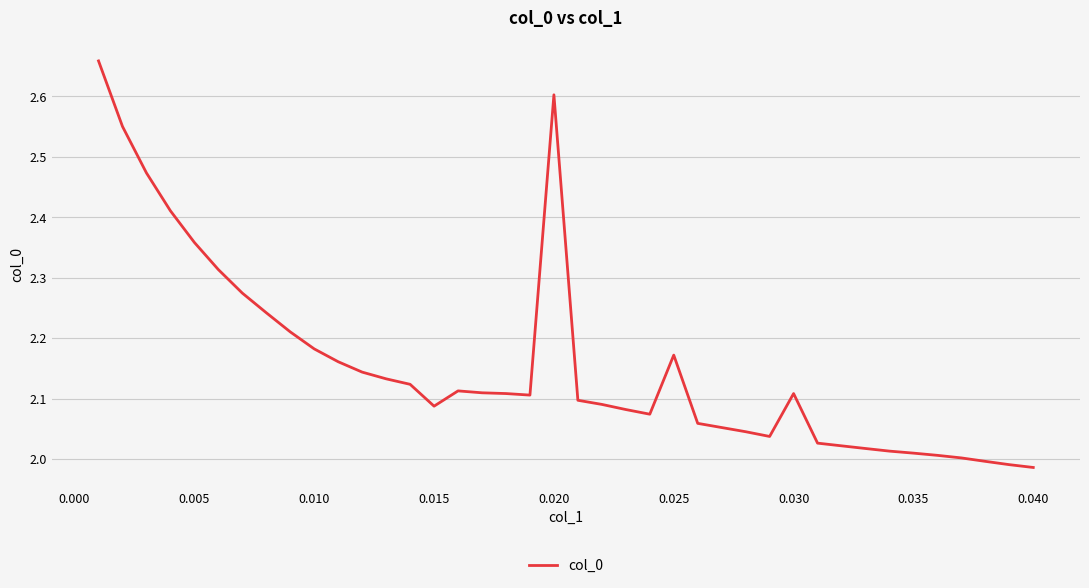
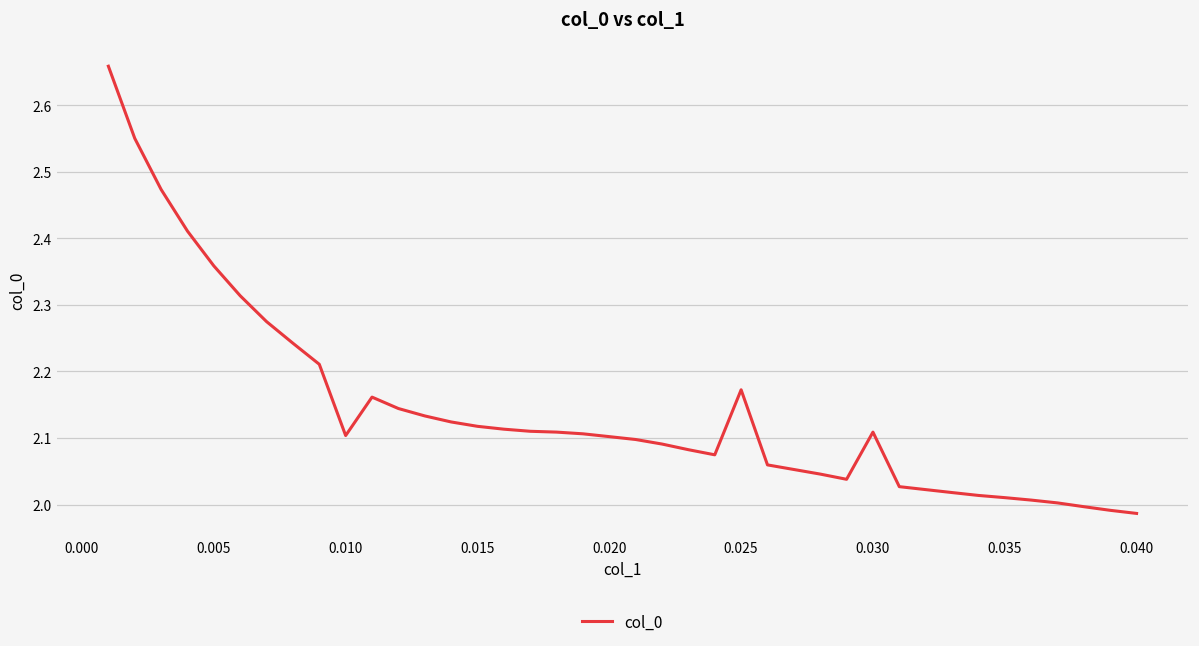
  {
    "0.005": 2.36,
-   "0.010": 2.18,
-   "0.015": 2.09,
-   "0.020": 2.60,
+   "0.010": 2.10,
+   "0.015": 2.12,
+   "0.020": 2.10,
    "0.025": 2.17,
    "0.030": 2.11,
    "0.035": 2.01,
    "0.040": 1.99
  }
